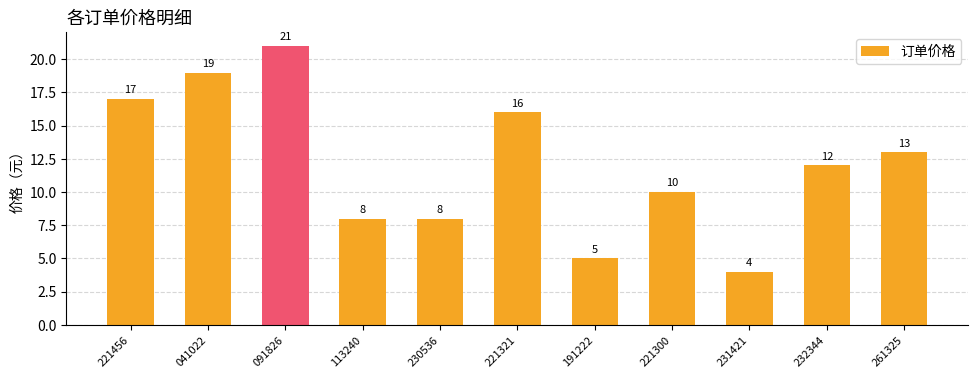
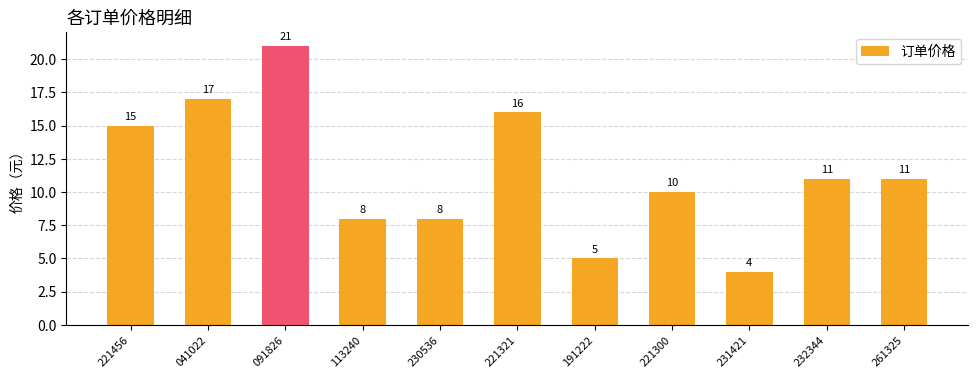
  {
-   "221456": 17,
-   "041022": 19,
+   "221456": 15,
+   "041022": 17,
    "091826": 21,
    "113240": 8,
    "230536": 8,
    "221321": 16,
    "191222": 5,
    "221300": 10,
    "231421": 4,
-   "232344": 12,
-   "261325": 13
+   "232344": 11,
+   "261325": 11
  }
